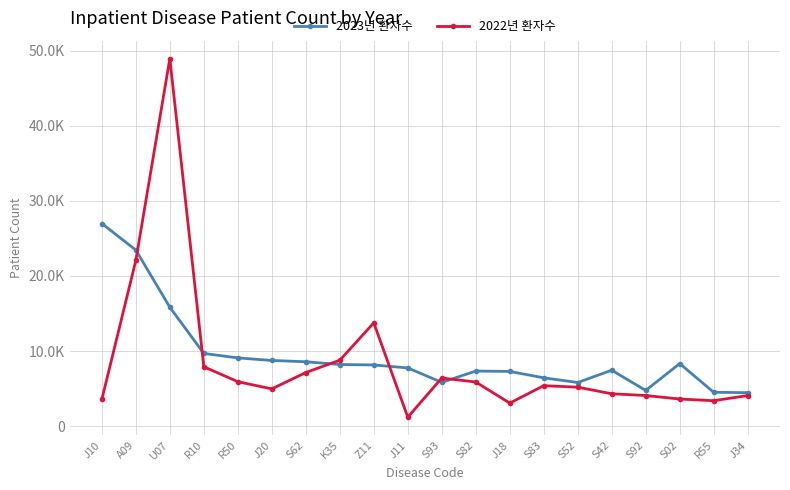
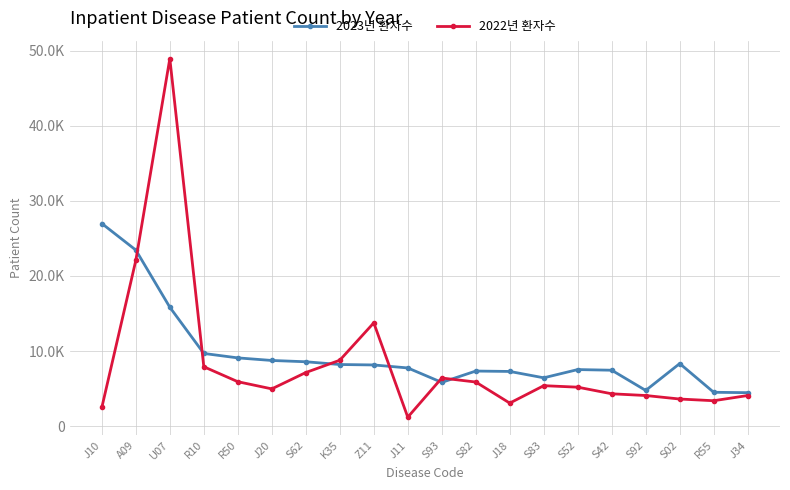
  {
    "2023년 환자수": {
      "J10": 27000,
      "A09": 23000,
      "U07": 16000,
      "R10": 10000,
      "R50": 9000,
      "J20": 9000,
      "S62": 9000,
      "K35": 8000,
      "Z11": 8000,
      "J11": 8000,
      "S93": 6000,
      "S82": 7000,
      "J18": 7000,
      "S83": 6000,
-     "S52": 6000,
+     "S52": 8000,
      "S42": 7000,
      "S92": 5000,
      "S02": 8000,
      "R55": 5000,
      "J34": 4000
    },
    "2022년 환자수": {
-     "J10": 4000,
+     "J10": 3000,
      "A09": 22000,
      "U07": 49000,
      "R10": 8000,
      "R50": 6000,
      "J20": 5000,
      "S62": 7000,
      "K35": 9000,
      "Z11": 14000,
      "J11": 1000,
      "S93": 6000,
      "S82": 6000,
      "J18": 3000,
      "S83": 5000,
      "S52": 5000,
      "S42": 4000,
      "S92": 4000,
      "S02": 4000,
      "R55": 3000,
      "J34": 4000
    }
  }
